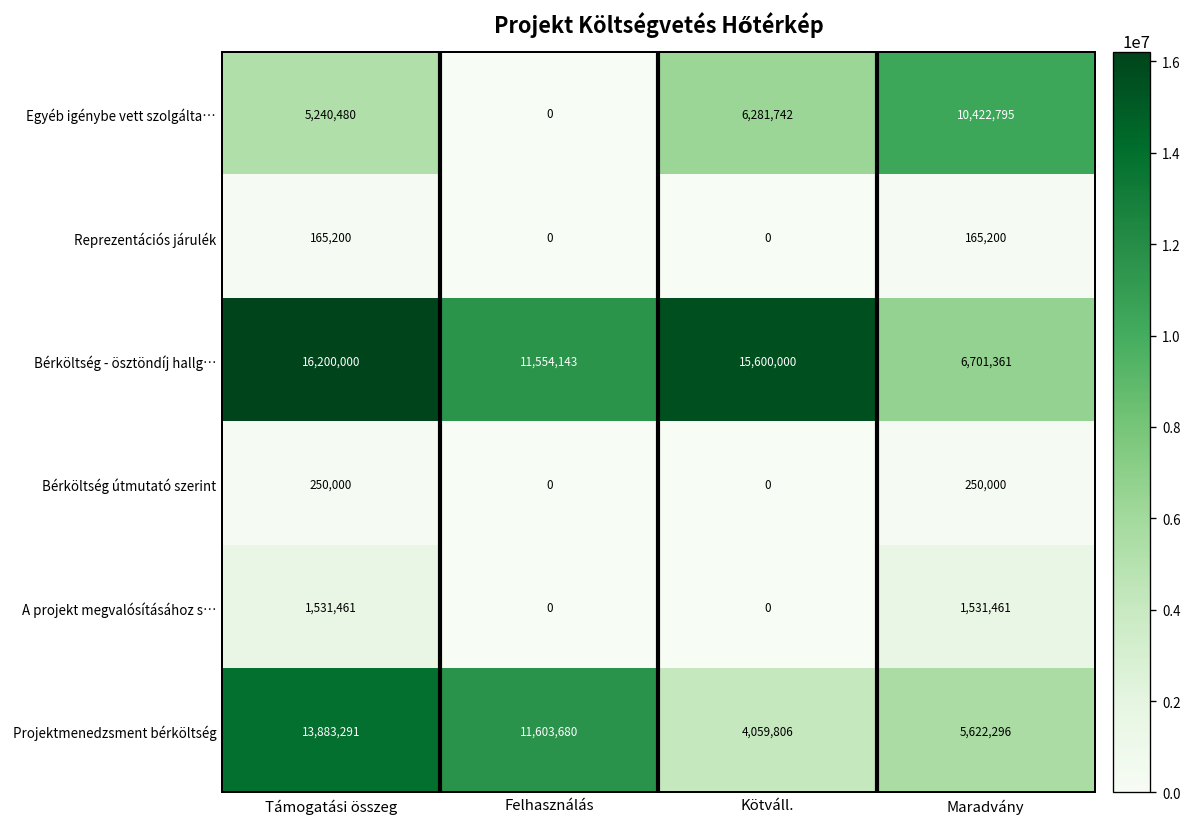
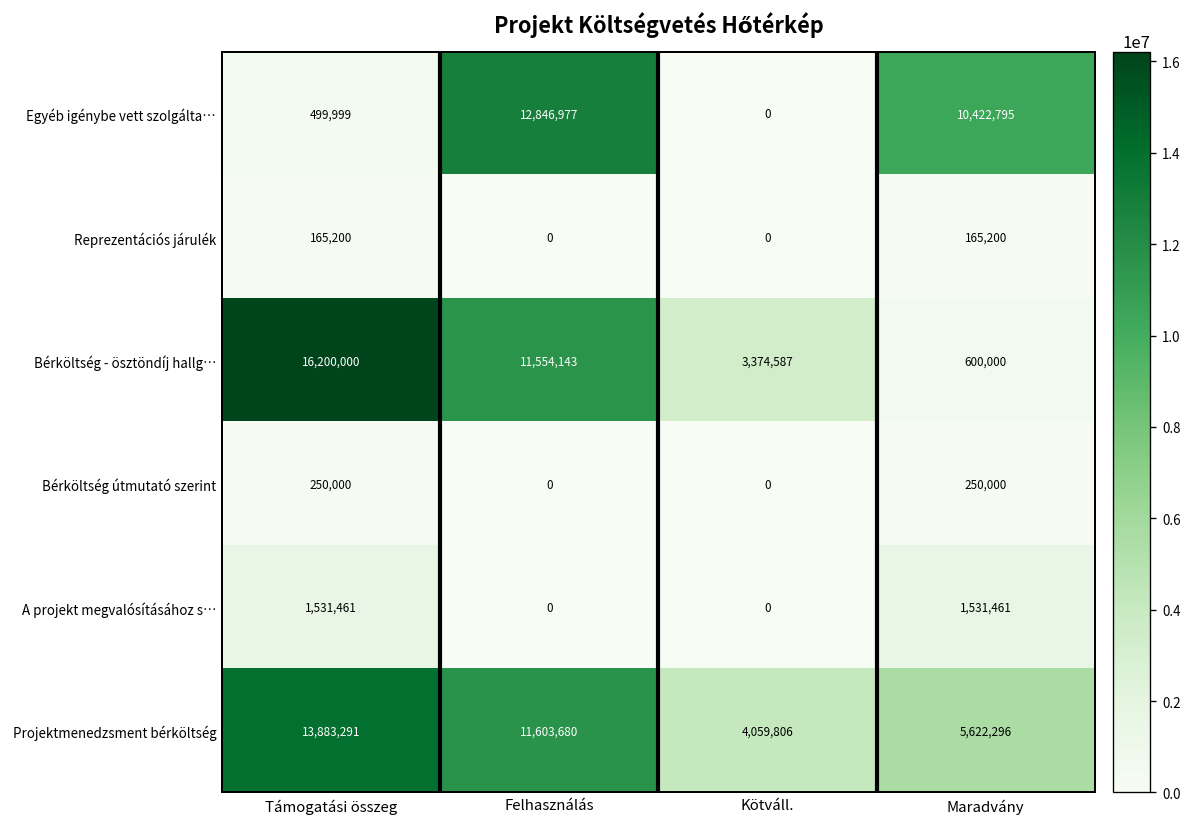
  {
    "Egyéb igénybe vett szolgálta…": {
-     "Támogatási összeg": "5,240,480",
-     "Felhasználás": "0",
-     "Kötváll.": "6,281,742",
+     "Támogatási összeg": "499,999",
+     "Felhasználás": "12,846,977",
+     "Kötváll.": "0",
      "Maradvány": "10,422,795"
    },
    "Reprezentációs járulék": {
      "Támogatási összeg": "165,200",
      "Felhasználás": "0",
      "Kötváll.": "0",
      "Maradvány": "165,200"
    },
    "Bérköltség - ösztöndíj hallg…": {
      "Támogatási összeg": "16,200,000",
      "Felhasználás": "11,554,143",
-     "Kötváll.": "15,600,000",
-     "Maradvány": "6,701,361"
+     "Kötváll.": "3,374,587",
+     "Maradvány": "600,000"
    },
    "Bérköltség útmutató szerint": {
      "Támogatási összeg": "250,000",
      "Felhasználás": "0",
      "Kötváll.": "0",
      "Maradvány": "250,000"
    },
    "A projekt megvalósításához s…": {
      "Támogatási összeg": "1,531,461",
      "Felhasználás": "0",
      "Kötváll.": "0",
      "Maradvány": "1,531,461"
    },
    "Projektmenedzsment bérköltség": {
      "Támogatási összeg": "13,883,291",
      "Felhasználás": "11,603,680",
      "Kötváll.": "4,059,806",
      "Maradvány": "5,622,296"
    }
  }
